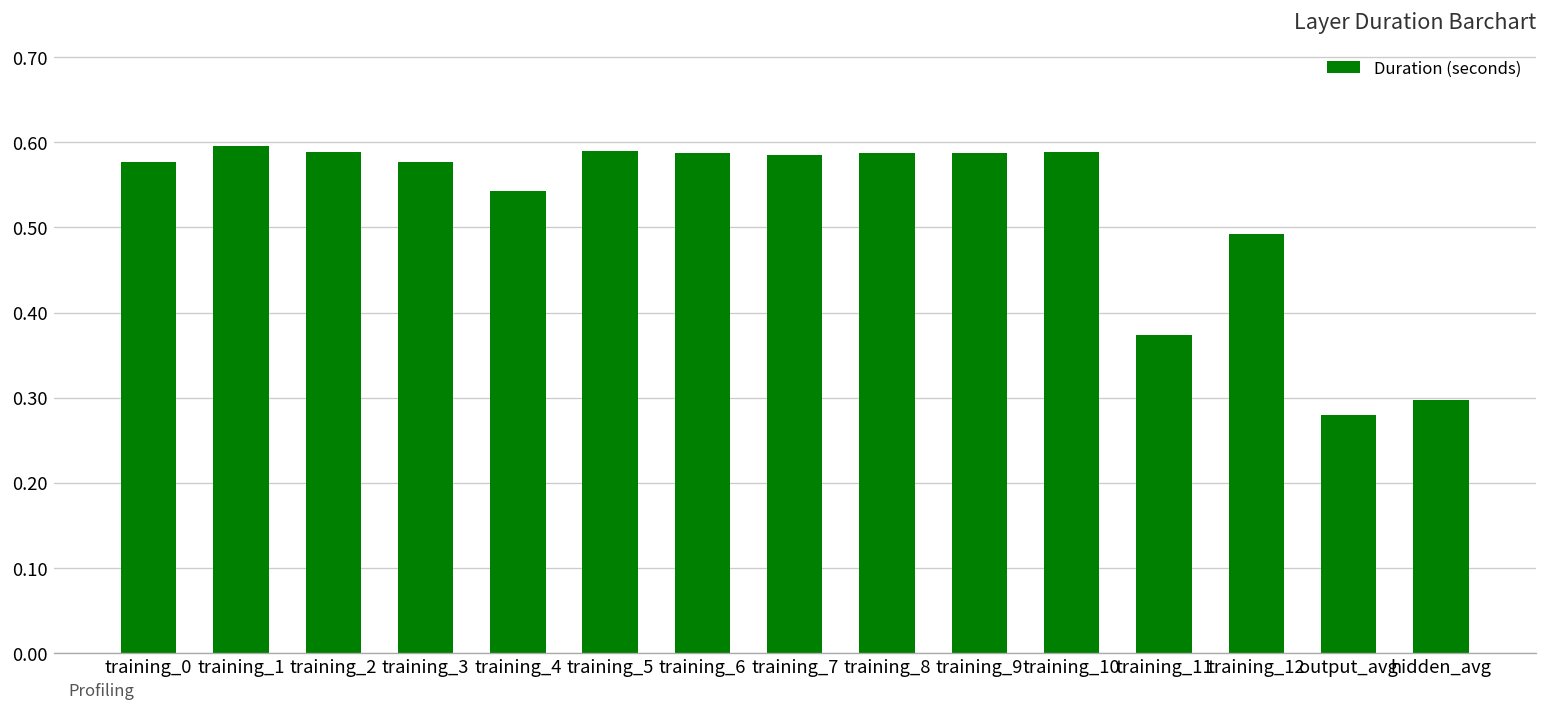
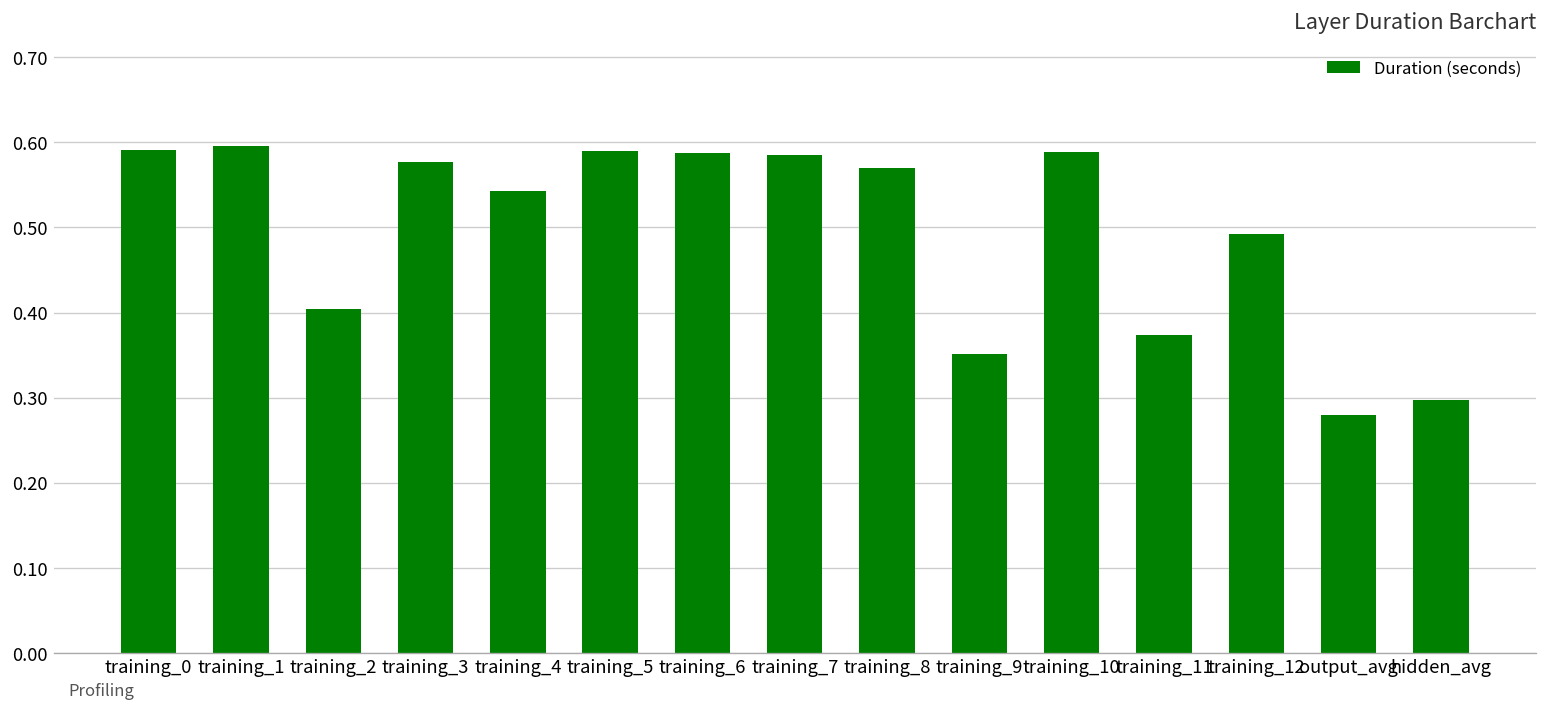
  {
-   "training_0": 0.58,
+   "training_0": 0.59,
    "training_1": 0.60,
-   "training_2": 0.59,
+   "training_2": 0.40,
    "training_3": 0.58,
    "training_4": 0.54,
    "training_5": 0.59,
    "training_6": 0.59,
    "training_7": 0.59,
-   "training_8": 0.59,
-   "training_9": 0.59,
+   "training_8": 0.57,
+   "training_9": 0.35,
    "training_10": 0.59,
    "training_11": 0.37,
    "training_12": 0.49,
    "output_avg": 0.28,
    "hidden_avg": 0.30
  }
